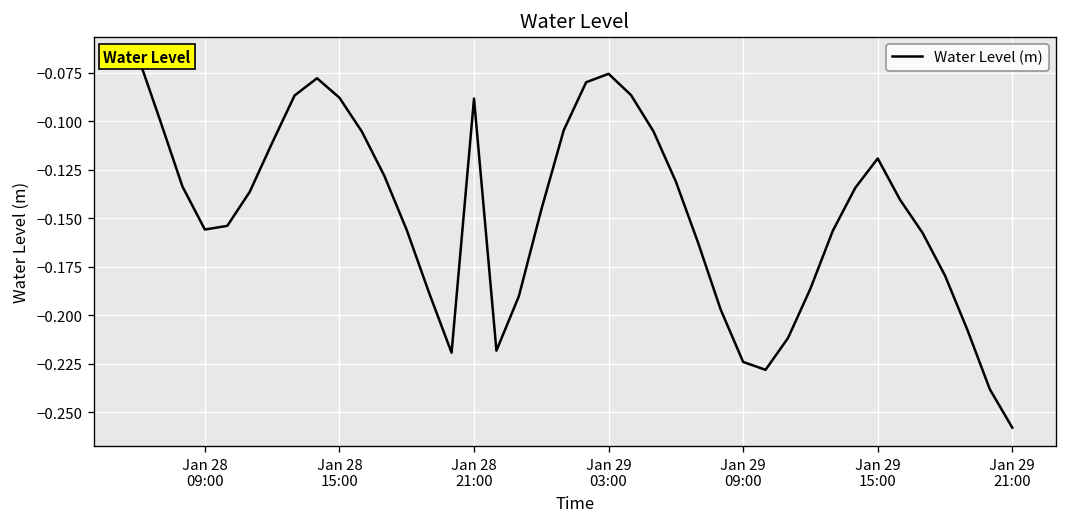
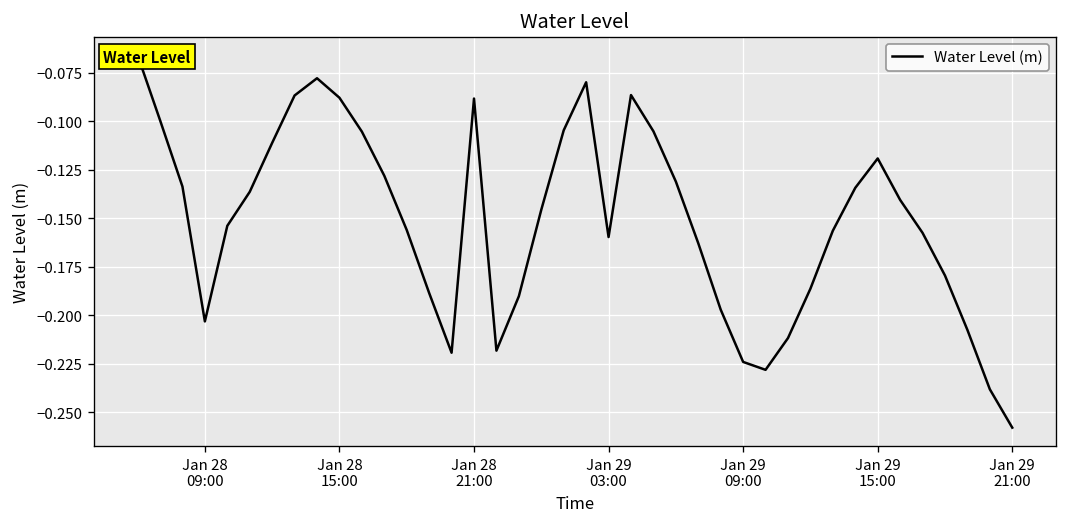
  {
-   "Jan 28 09:00": -0.156,
+   "Jan 28 09:00": -0.203,
    "Jan 28 15:00": -0.088,
    "Jan 28 21:00": -0.088,
-   "Jan 29 03:00": -0.076,
+   "Jan 29 03:00": -0.160,
    "Jan 29 09:00": -0.224,
    "Jan 29 15:00": -0.119,
    "Jan 29 21:00": -0.258
  }
